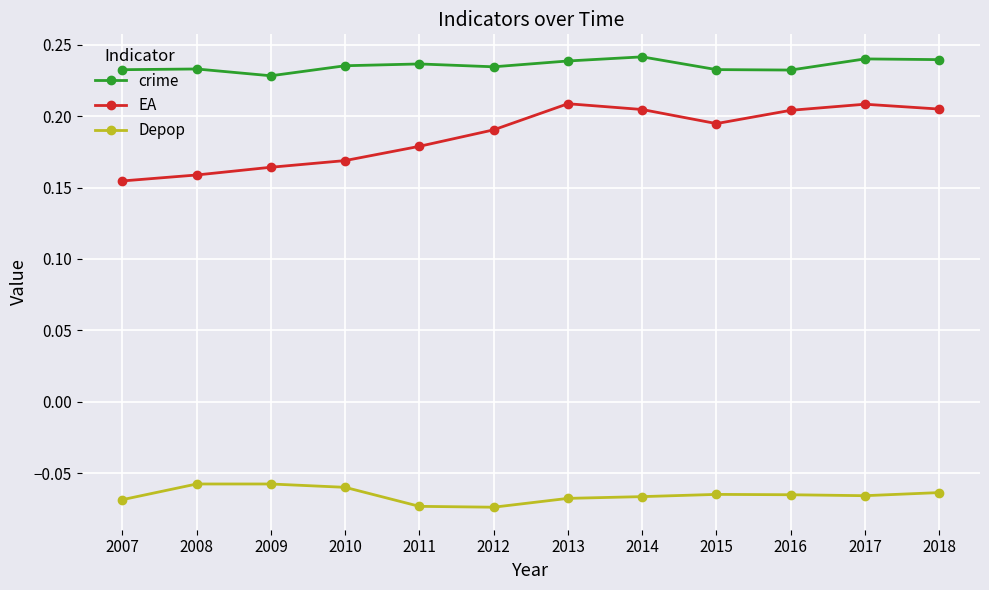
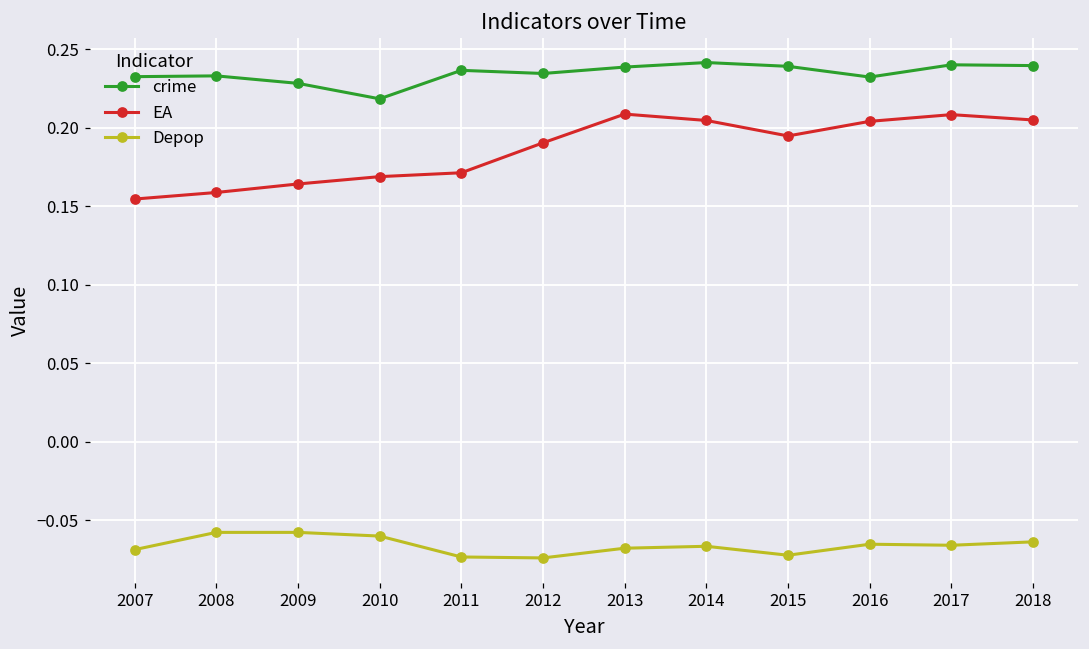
  {
    "crime": {
      "2007": 0.233,
      "2008": 0.233,
      "2009": 0.228,
-     "2010": 0.235,
+     "2010": 0.218,
      "2011": 0.237,
      "2012": 0.235,
      "2013": 0.239,
      "2014": 0.242,
-     "2015": 0.233,
+     "2015": 0.239,
      "2016": 0.232,
      "2017": 0.240,
      "2018": 0.240
    },
    "EA": {
      "2007": 0.155,
      "2008": 0.159,
      "2009": 0.164,
      "2010": 0.169,
-     "2011": 0.179,
+     "2011": 0.171,
      "2012": 0.190,
      "2013": 0.209,
      "2014": 0.205,
      "2015": 0.195,
      "2016": 0.204,
      "2017": 0.208,
      "2018": 0.205
    },
    "Depop": {
      "2007": -0.069,
      "2008": -0.058,
      "2009": -0.058,
      "2010": -0.060,
      "2011": -0.073,
      "2012": -0.074,
      "2013": -0.068,
      "2014": -0.066,
-     "2015": -0.065,
+     "2015": -0.072,
      "2016": -0.065,
      "2017": -0.066,
      "2018": -0.064
    }
  }
